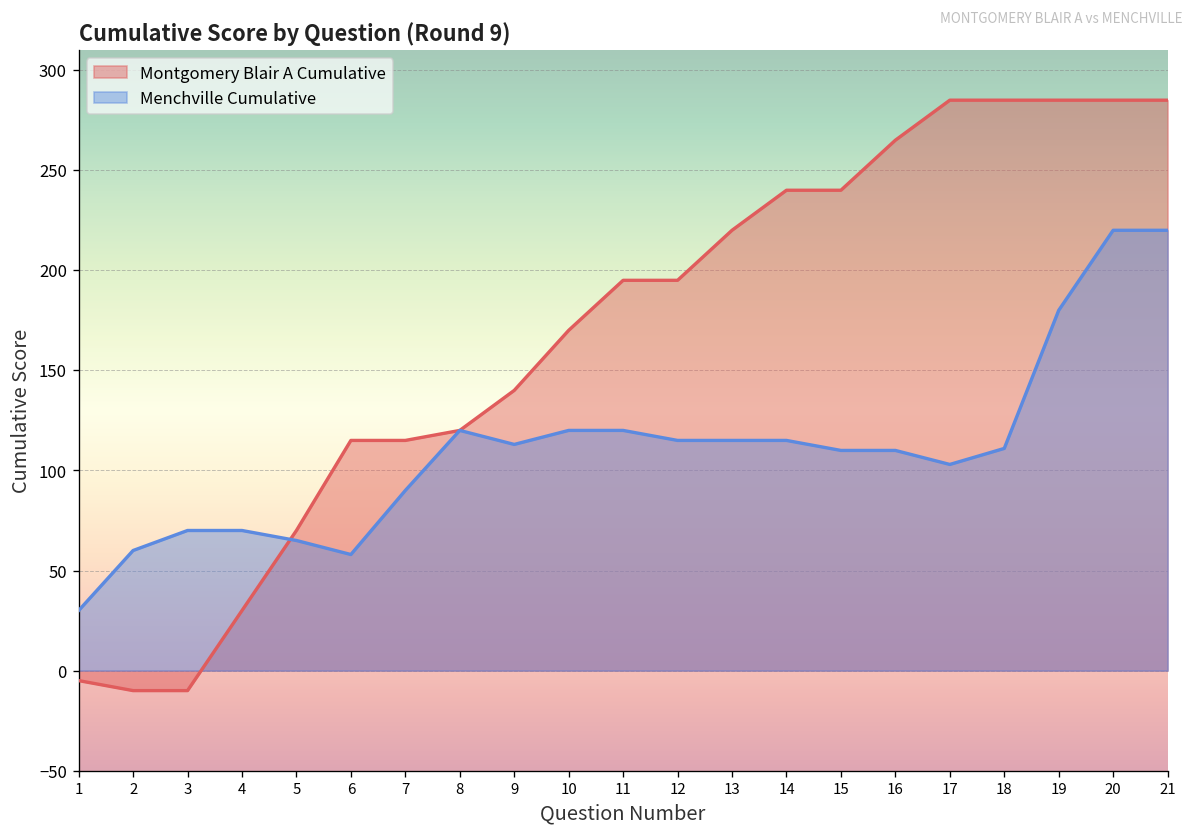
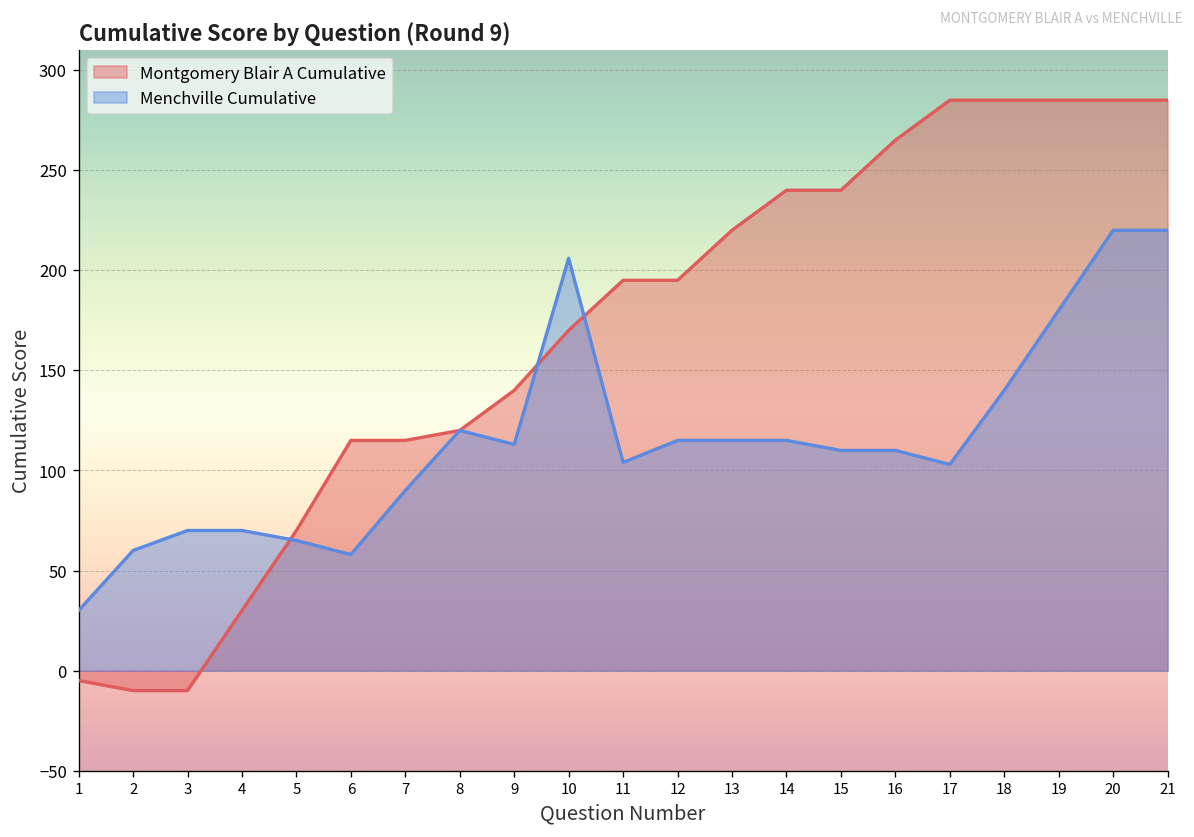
  {
    "Menchville Cumulative": {
      "1": 30,
      "2": 60,
      "3": 70,
      "4": 70,
      "5": 65,
      "6": 58,
      "7": 90,
      "9": 113,
-     "10": 120,
-     "11": 120,
+     "10": 206,
+     "11": 104,
      "12": 115,
      "13": 115,
      "14": 115,
      "15": 110,
      "16": 110,
      "17": 103,
-     "18": 111,
+     "18": 140,
      "19": 180,
      "20": 220,
      "21": 220
    }
  }
